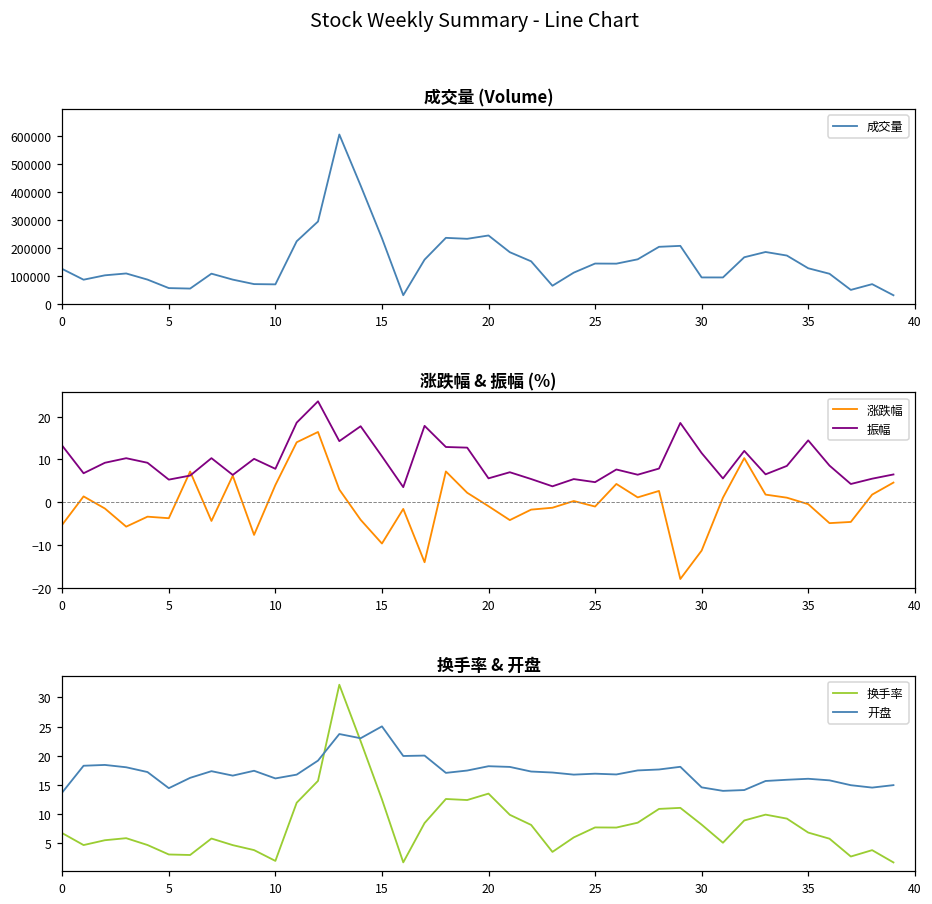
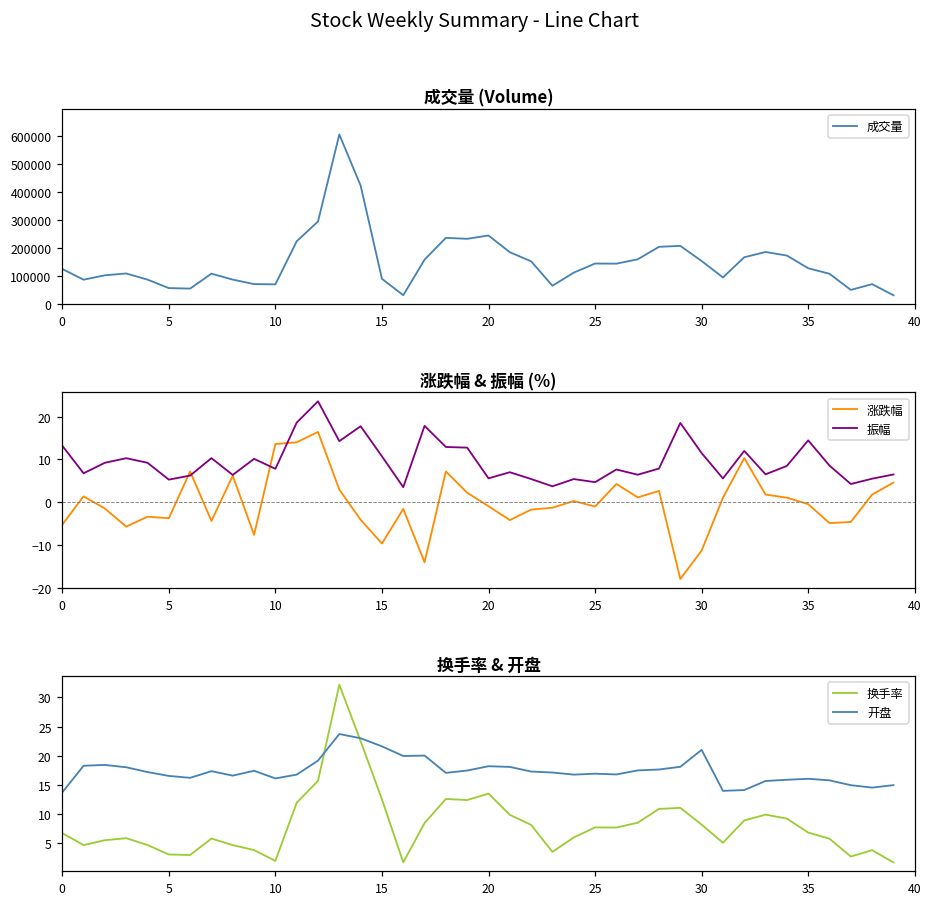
  {
    "成交量 (Volume)": {
      "0": 130000,
      "5": 60000,
      "10": 70000,
-     "15": 240000,
+     "15": 90000,
      "20": 250000,
      "25": 150000,
-     "30": 100000,
+     "30": 150000,
      "35": 130000
    },
    "涨跌幅 & 振幅 (%)": {
      "涨跌幅": {
        "0": -5,
        "5": -4,
-       "10": 4,
+       "10": 14,
        "15": -10,
        "20": -1,
        "25": -1,
        "30": -11,
        "35": 0
      },
      "振幅": {
        "0": 13,
        "5": 5,
        "10": 8,
        "15": 11,
        "20": 6,
        "25": 5,
        "30": 12,
        "35": 14
      }
    },
    "换手率 & 开盘": {
      "换手率": {
        "0": 7,
        "5": 3,
        "10": 2,
        "15": 13,
        "20": 14,
        "25": 8,
        "30": 8,
        "35": 7
      },
      "开盘": {
        "0": 14,
-       "5": 14,
+       "5": 17,
        "10": 16,
-       "15": 25,
+       "15": 22,
        "20": 18,
        "25": 17,
-       "30": 15,
+       "30": 21,
        "35": 16
      }
    }
  }
